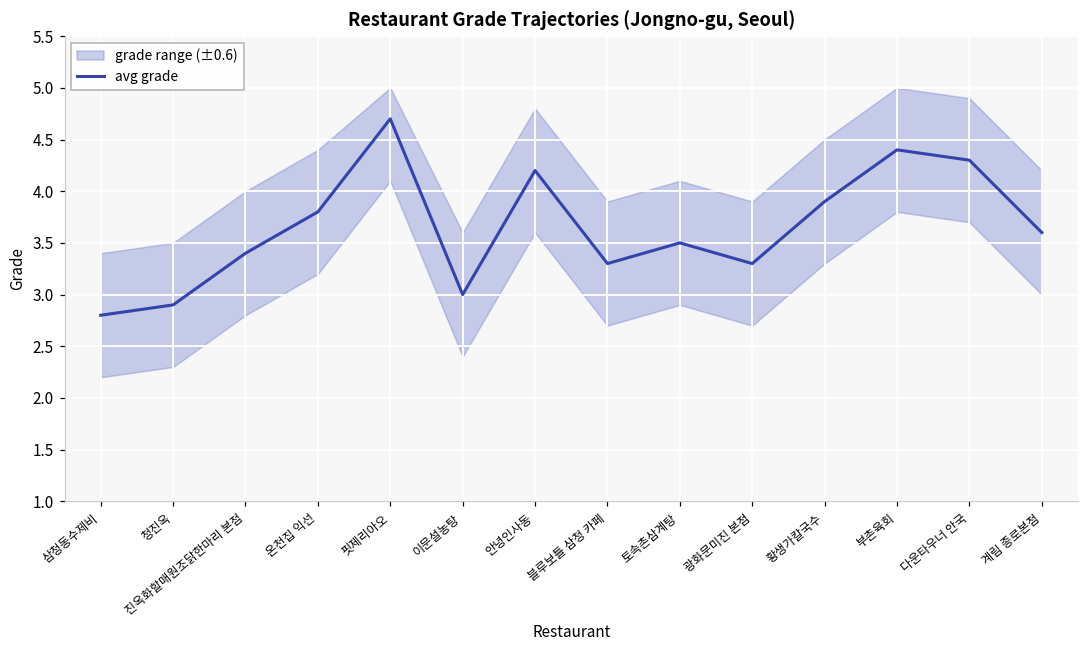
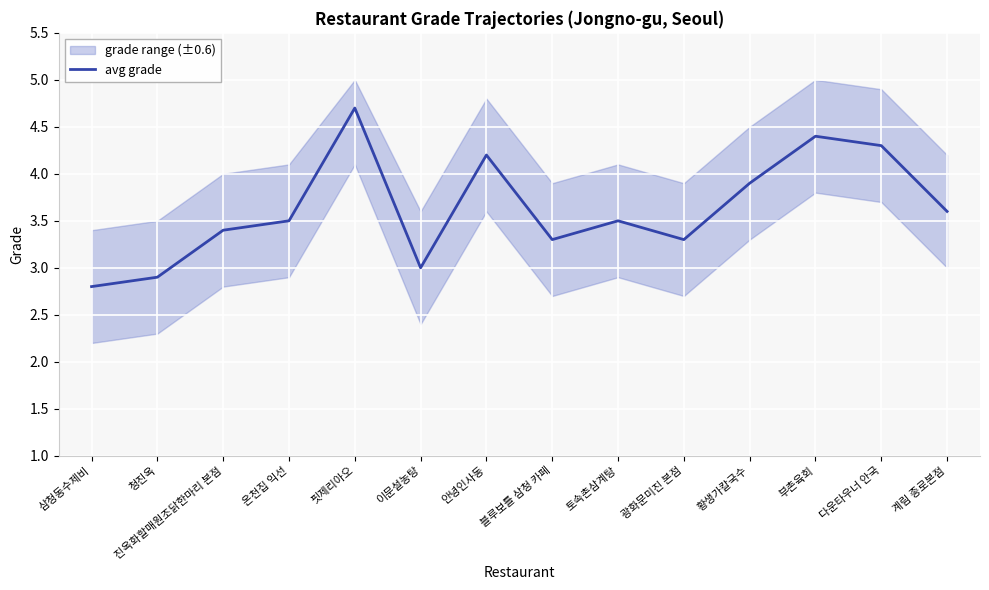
  {
    "avg grade": {
      "삼청동수제비": 2.8,
      "청진옥": 2.9,
      "진옥화할매원조닭한마리 본점": 3.4,
-     "온천집 익선": 3.8,
+     "온천집 익선": 3.5,
      "핏제리아오": 4.7,
      "이문설농탕": 3.0,
      "안녕인사동": 4.2,
      "블루보틀 삼청 카페": 3.3,
      "토속촌삼계탕": 3.5,
      "광화문미진 본점": 3.3,
      "황생가칼국수": 3.9,
      "부촌육회": 4.4,
      "다운타우너 안국": 4.3,
      "계림 종로본점": 3.6
    }
  }
